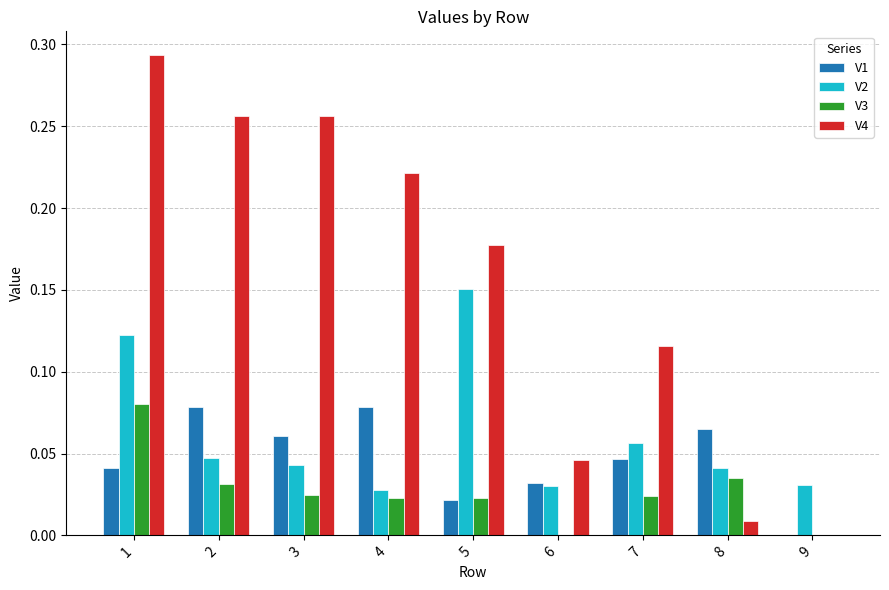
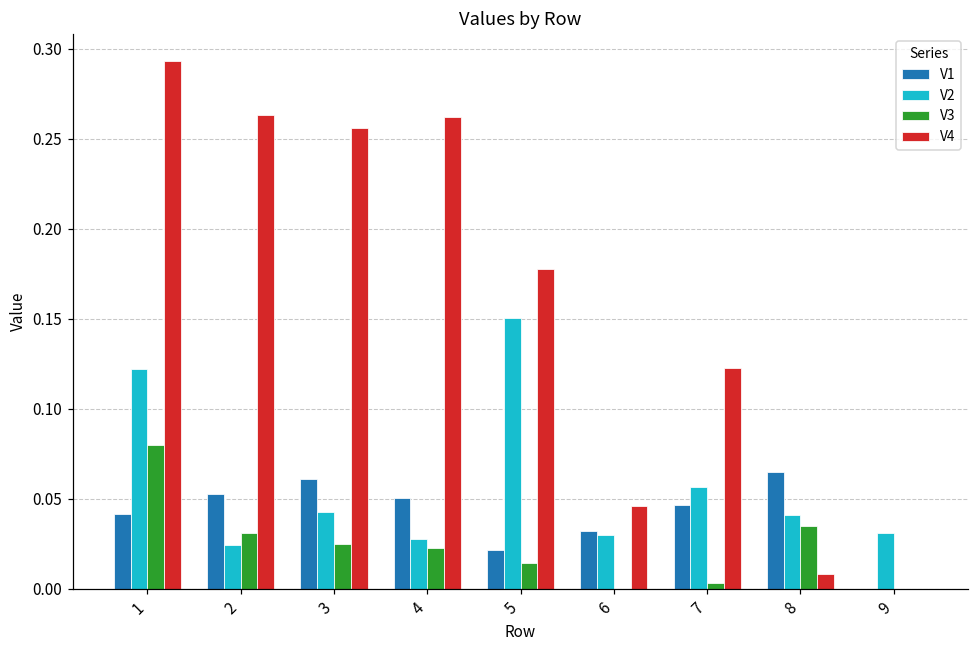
  {
    "V1": {
      "1": 0.041,
-     "2": 0.079,
+     "2": 0.053,
      "3": 0.061,
-     "4": 0.078,
+     "4": 0.050,
      "5": 0.022,
      "6": 0.032,
      "7": 0.047,
      "8": 0.065,
      "9": 0.000
    },
    "V2": {
      "1": 0.122,
-     "2": 0.047,
+     "2": 0.024,
      "3": 0.043,
      "4": 0.028,
      "5": 0.151,
      "6": 0.030,
      "7": 0.057,
      "8": 0.041,
      "9": 0.031
    },
    "V3": {
      "1": 0.080,
      "2": 0.031,
      "3": 0.025,
      "4": 0.023,
-     "5": 0.023,
+     "5": 0.014,
      "6": 0.000,
-     "7": 0.024,
+     "7": 0.003,
      "8": 0.035,
      "9": 0.000
    },
    "V4": {
      "1": 0.293,
-     "2": 0.256,
+     "2": 0.263,
      "3": 0.256,
-     "4": 0.222,
+     "4": 0.262,
      "5": 0.178,
      "6": 0.046,
-     "7": 0.116,
+     "7": 0.123,
      "8": 0.009,
      "9": 0.000
    }
  }
